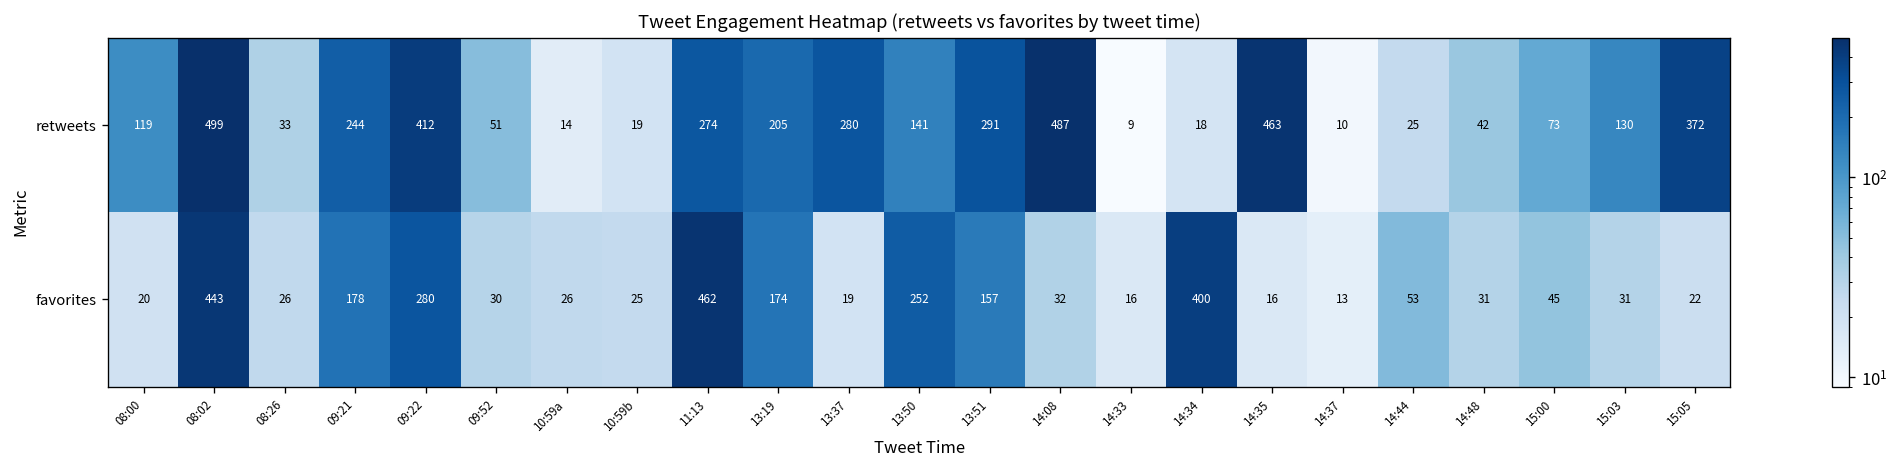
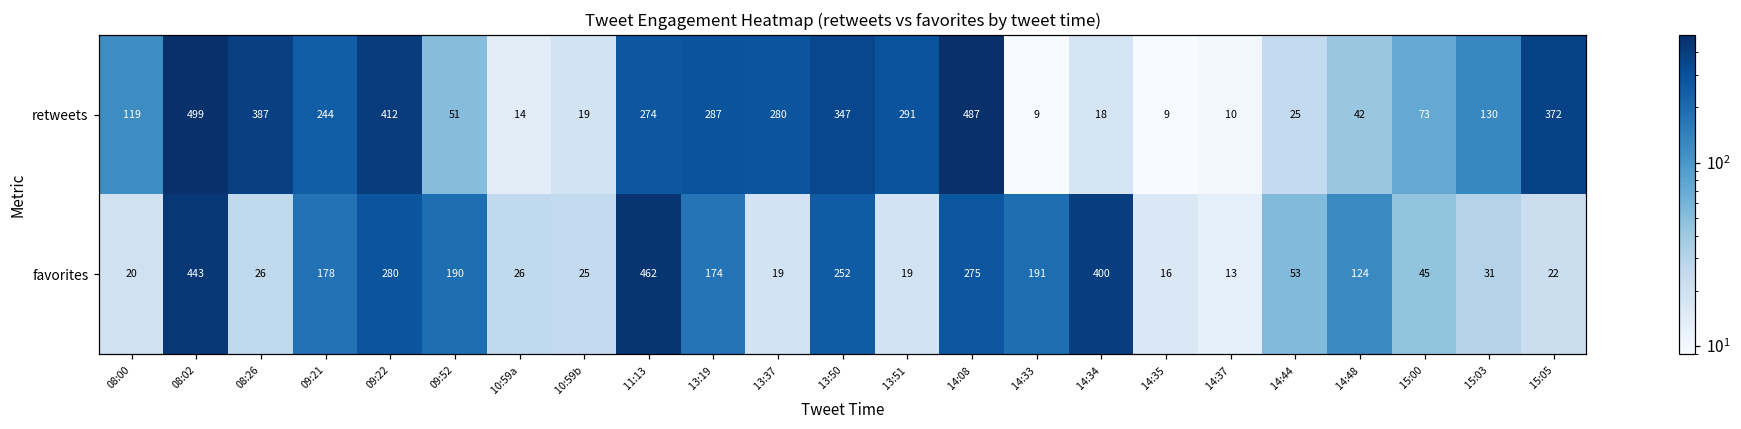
  {
    "retweets": {
      "08:00": 119,
      "08:02": 499,
-     "08:26": 33,
+     "08:26": 387,
      "09:21": 244,
      "09:22": 412,
      "09:52": 51,
      "10:59a": 14,
      "10:59b": 19,
      "11:13": 274,
-     "13:19": 205,
+     "13:19": 287,
      "13:37": 280,
-     "13:50": 141,
+     "13:50": 347,
      "13:51": 291,
      "14:08": 487,
      "14:33": 9,
      "14:34": 18,
-     "14:35": 463,
+     "14:35": 9,
      "14:37": 10,
      "14:44": 25,
      "14:48": 42,
      "15:00": 73,
      "15:03": 130,
      "15:05": 372
    },
    "favorites": {
      "08:00": 20,
      "08:02": 443,
      "08:26": 26,
      "09:21": 178,
      "09:22": 280,
-     "09:52": 30,
+     "09:52": 190,
      "10:59a": 26,
      "10:59b": 25,
      "11:13": 462,
      "13:19": 174,
      "13:37": 19,
      "13:50": 252,
-     "13:51": 157,
-     "14:08": 32,
-     "14:33": 16,
+     "13:51": 19,
+     "14:08": 275,
+     "14:33": 191,
      "14:34": 400,
      "14:35": 16,
      "14:37": 13,
      "14:44": 53,
-     "14:48": 31,
+     "14:48": 124,
      "15:00": 45,
      "15:03": 31,
      "15:05": 22
    }
  }
